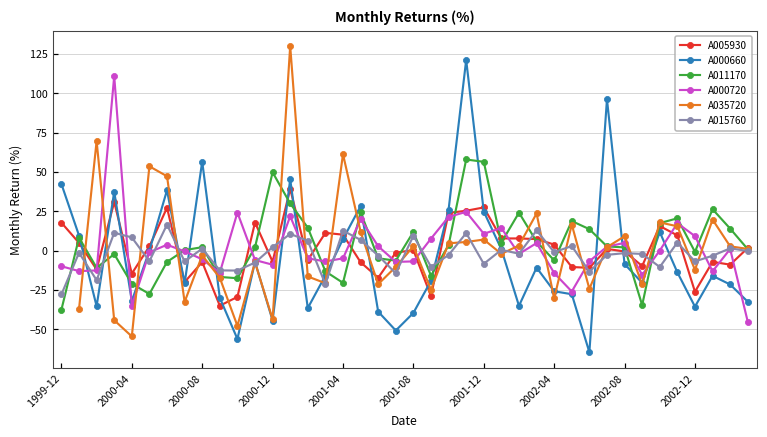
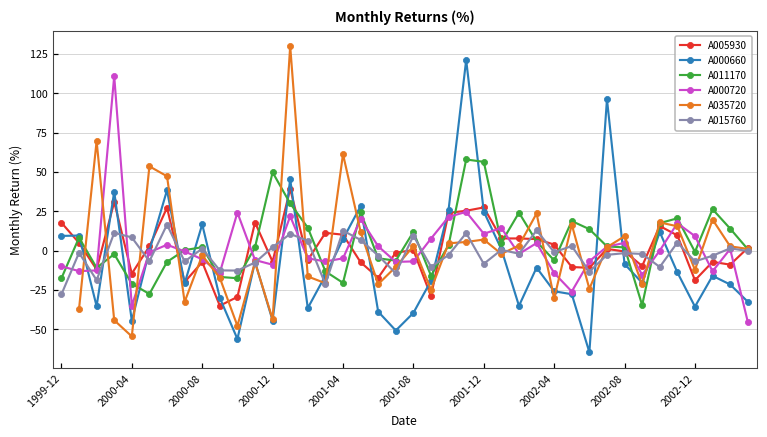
  {
    "A005930": {
      "1999-12": 18,
      "2000-04": -15,
      "2000-12": -7,
      "2001-04": 10,
      "2001-08": 0,
      "2001-12": 27,
      "2002-04": 4,
-     "2002-12": -26
+     "2002-12": -19
    },
    "A000660": {
-     "1999-12": 42,
-     "2000-04": -32,
-     "2000-08": 57,
+     "1999-12": 9,
+     "2000-04": -45,
+     "2000-08": 17,
      "2001-04": 7,
      "2001-08": -40,
      "2001-12": 25,
      "2002-04": -26,
      "2002-08": -9,
      "2002-12": -36
    },
    "A011170": {
-     "1999-12": -38,
+     "1999-12": -18,
      "2000-04": -21,
      "2000-12": 50,
      "2001-04": -21,
      "2001-08": 12,
      "2001-12": 56,
      "2002-04": -6,
      "2002-08": 2,
      "2002-12": -1
    },
    "A000720": {
      "1999-12": -10,
      "2000-04": -35,
      "2000-12": -9,
      "2001-04": -5,
      "2001-08": -7,
      "2001-12": 11,
      "2002-04": -14,
      "2002-08": 5,
      "2002-12": 9
    },
    "A035720": {
      "2000-04": -55,
      "2000-08": -3,
      "2001-04": 61,
      "2001-08": 3,
      "2001-12": 7,
      "2002-04": -30,
      "2002-08": 9,
      "2002-12": -12
    },
    "A015760": {
      "1999-12": -28,
      "2000-04": 8,
      "2000-12": 2,
      "2001-04": 13,
      "2001-08": 9,
      "2001-12": -8,
      "2002-04": -1,
      "2002-12": -7
    }
  }
